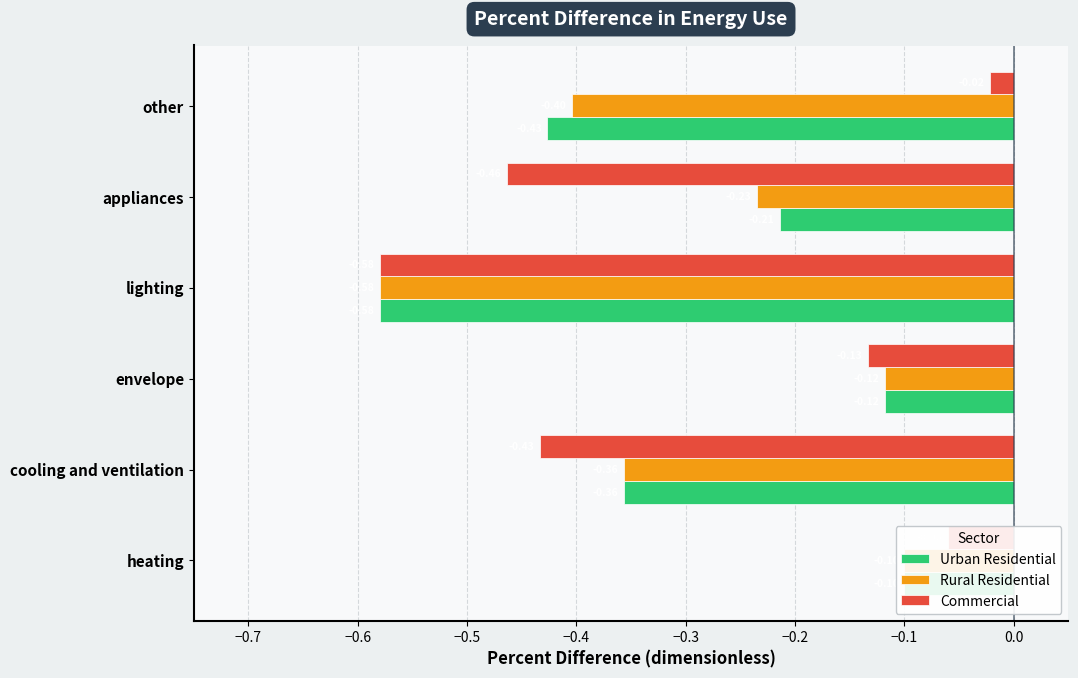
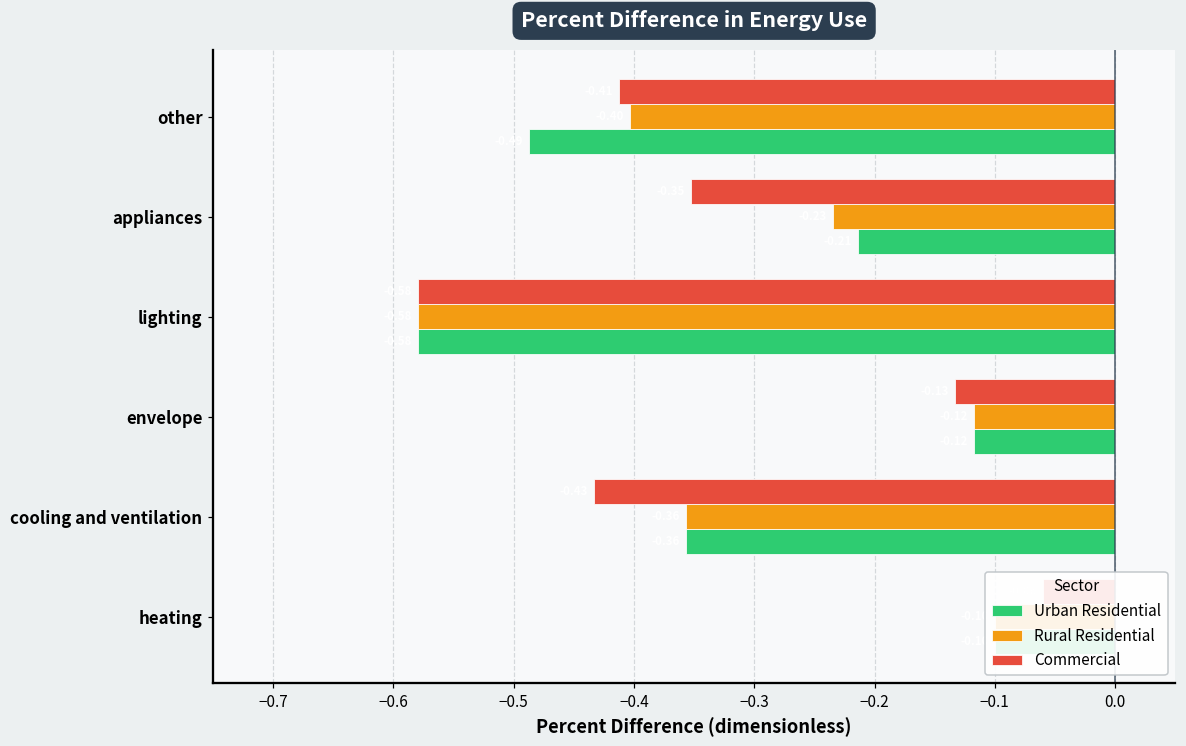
  {
    "Urban Residential": {
-     "other": -0.426,
+     "other": -0.487,
      "appliances": -0.214,
      "lighting": -0.580,
      "envelope": -0.118,
      "cooling and ventilation": -0.357
    },
    "Rural Residential": {
      "other": -0.404,
      "appliances": -0.235,
      "lighting": -0.580,
      "envelope": -0.118,
      "cooling and ventilation": -0.357
    },
    "Commercial": {
-     "other": -0.022,
-     "appliances": -0.464,
+     "other": -0.413,
+     "appliances": -0.353,
      "lighting": -0.580,
      "envelope": -0.133,
      "cooling and ventilation": -0.433
    }
  }
